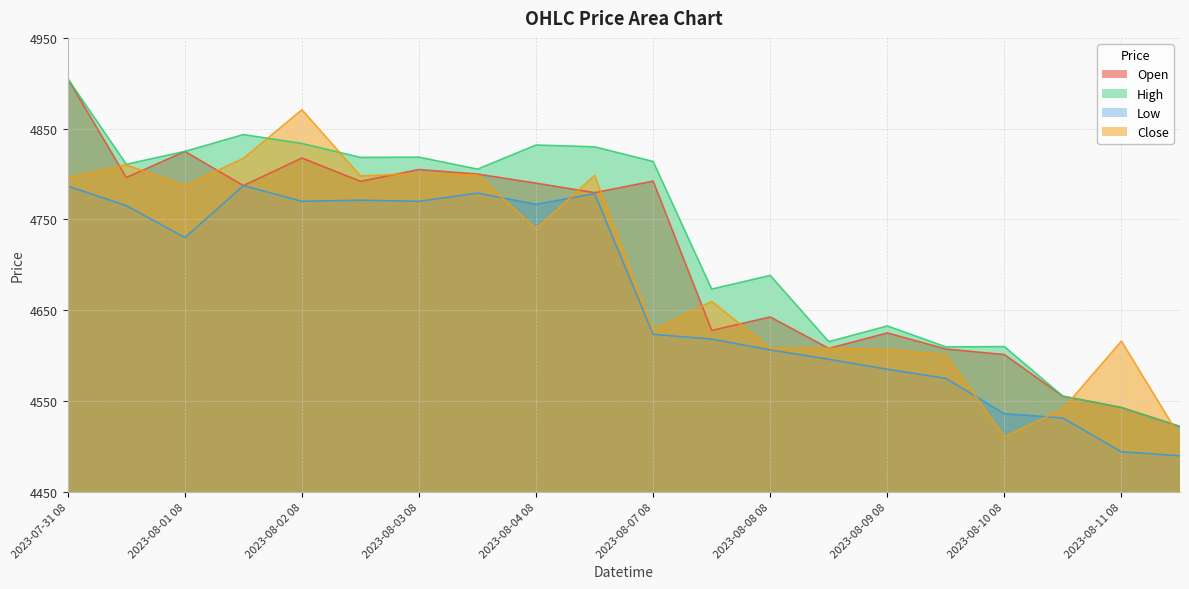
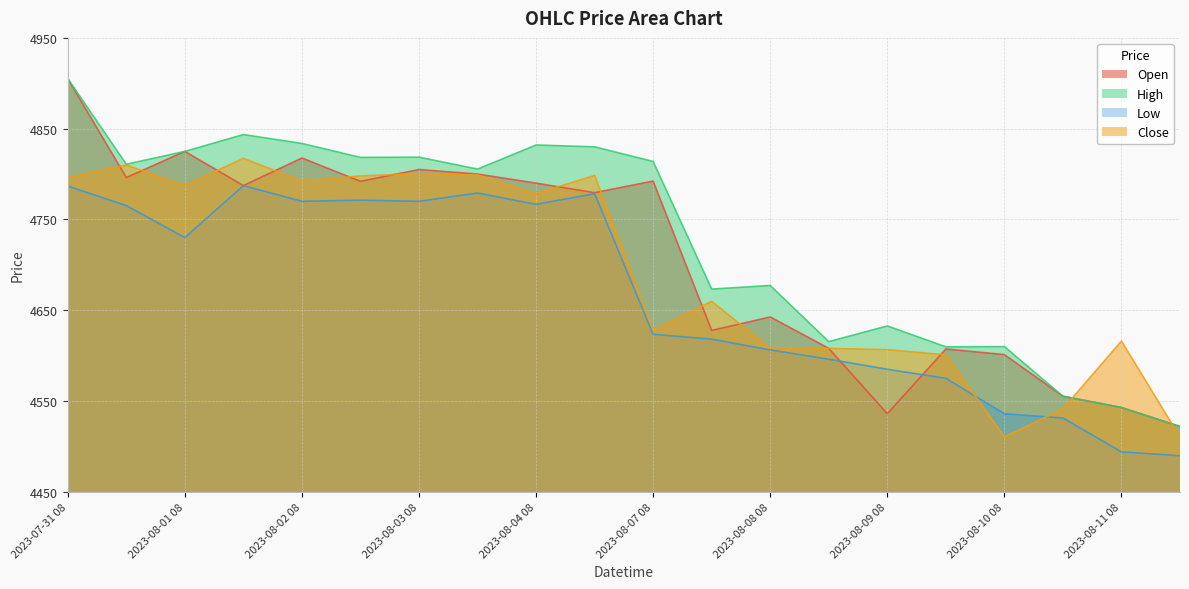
  {
    "Open": {
      "2023-08-02 08": 4820,
      "2023-08-03 08": 4810,
      "2023-08-04 08": 4790,
      "2023-08-07 08": 4790,
      "2023-08-08 08": 4640,
-     "2023-08-09 08": 4630,
+     "2023-08-09 08": 4540,
      "2023-08-10 08": 4600
    },
    "High": {
      "2023-08-02 08": 4830,
      "2023-08-03 08": 4820,
      "2023-08-04 08": 4830,
      "2023-08-07 08": 4810,
-     "2023-08-08 08": 4690,
+     "2023-08-08 08": 4680,
      "2023-08-09 08": 4630,
      "2023-08-10 08": 4610
    },
    "Low": {
      "2023-07-31 08": 4790,
      "2023-08-01 08": 4730,
      "2023-08-02 08": 4770,
      "2023-08-03 08": 4770,
      "2023-08-04 08": 4770,
      "2023-08-07 08": 4620,
      "2023-08-09 08": 4590,
      "2023-08-10 08": 4540,
      "2023-08-11 08": 4490
    },
    "Close": {
      "2023-07-31 08": 4800,
      "2023-08-01 08": 4790,
-     "2023-08-02 08": 4870,
+     "2023-08-02 08": 4790,
      "2023-08-03 08": 4800,
-     "2023-08-04 08": 4740,
+     "2023-08-04 08": 4780,
      "2023-08-07 08": 4630,
      "2023-08-09 08": 4610,
      "2023-08-10 08": 4510,
      "2023-08-11 08": 4620
    }
  }
